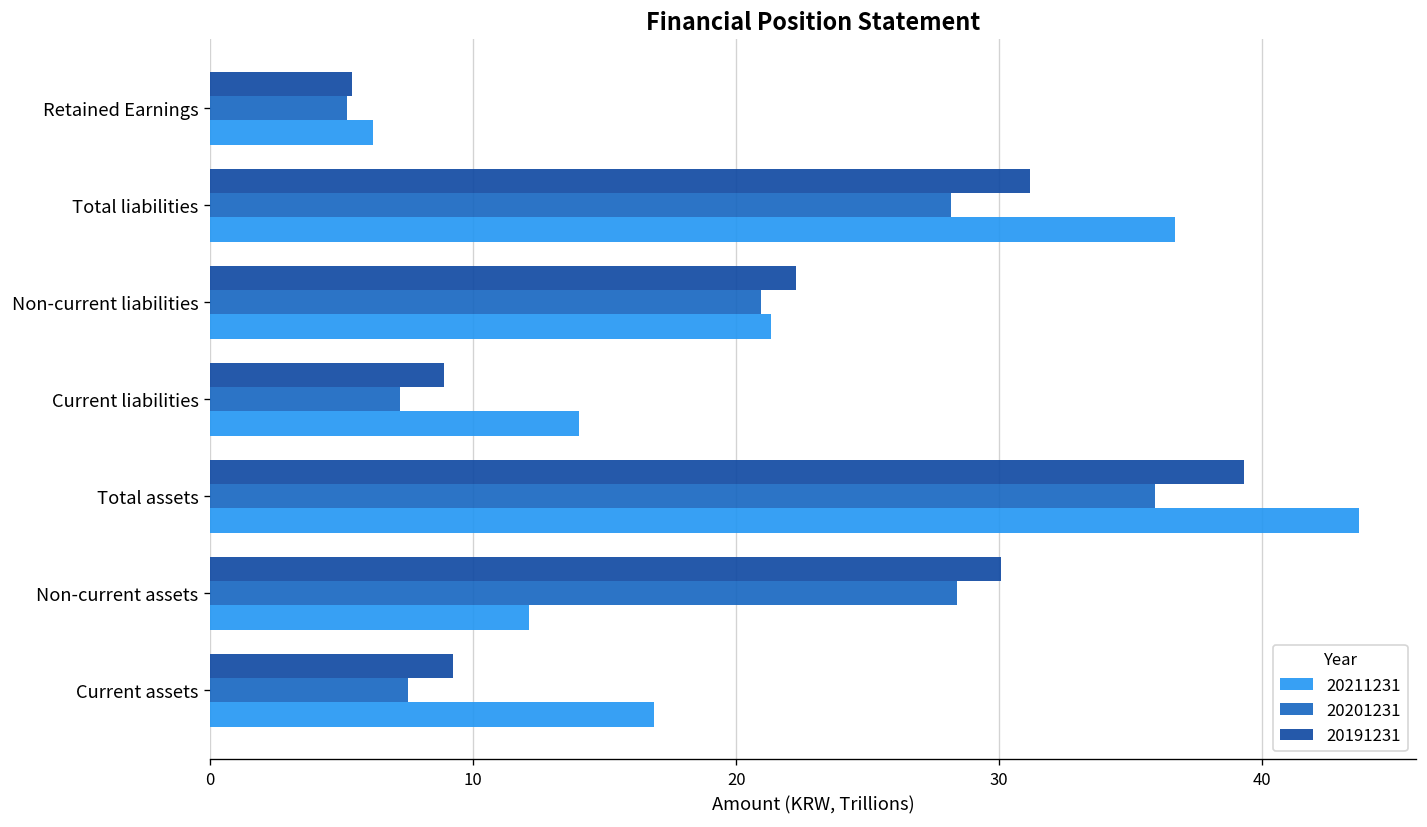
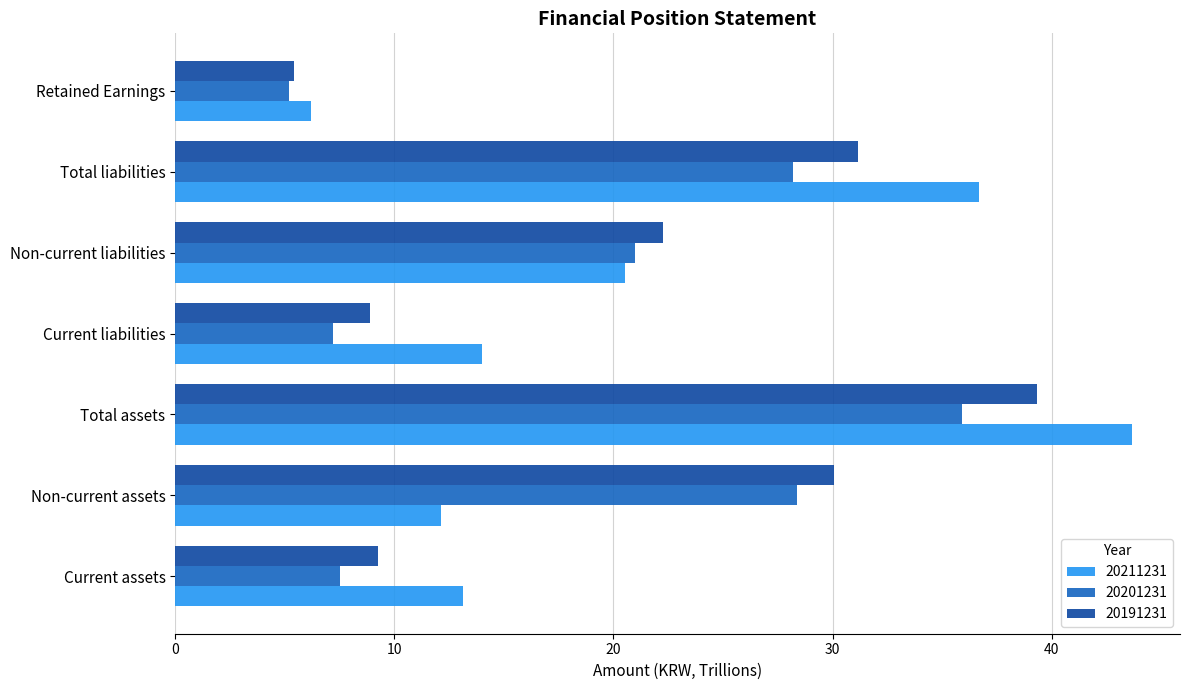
  {
    "20211231": {
      "Retained Earnings": 6.2,
      "Total liabilities": 36.7,
-     "Non-current liabilities": 21.3,
+     "Non-current liabilities": 20.5,
      "Current liabilities": 14.0,
      "Total assets": 43.7,
      "Non-current assets": 12.1,
-     "Current assets": 16.9
+     "Current assets": 13.1
    }
  }
